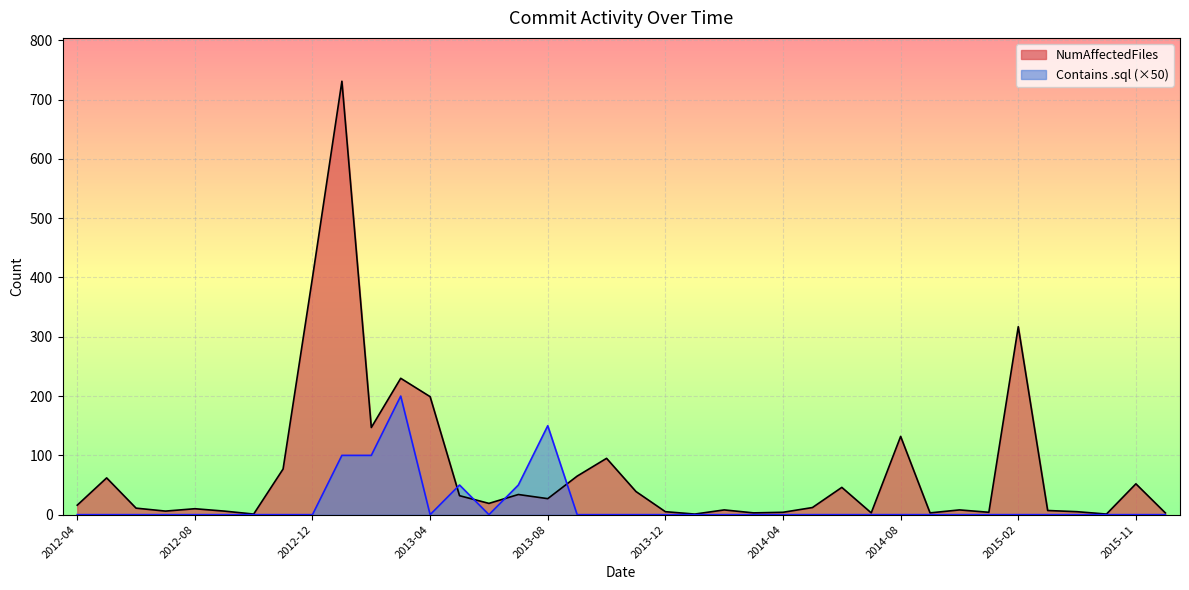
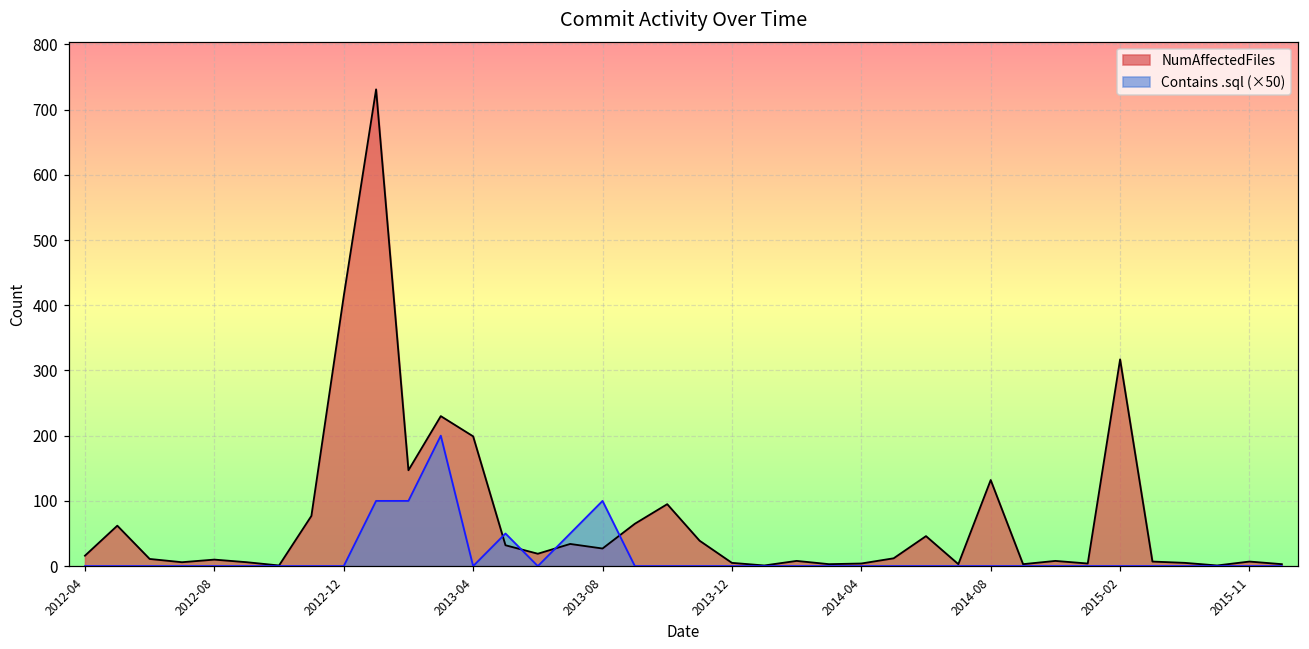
  {
    "NumAffectedFiles": {
      "2012-04": 20,
      "2012-08": 10,
-     "2012-12": 400,
+     "2012-12": 410,
      "2013-04": 200,
      "2013-08": 30,
      "2013-12": 10,
      "2014-08": 130,
      "2015-02": 320,
-     "2015-11": 50
+     "2015-11": 10
    },
    "Contains .sql (×50)": {
      "2012-04": 0,
      "2012-08": 0,
      "2012-12": 0,
      "2013-04": 0,
-     "2013-08": 150,
+     "2013-08": 100,
      "2013-12": 0,
      "2014-08": 0,
      "2015-02": 0,
      "2015-11": 0
    }
  }
